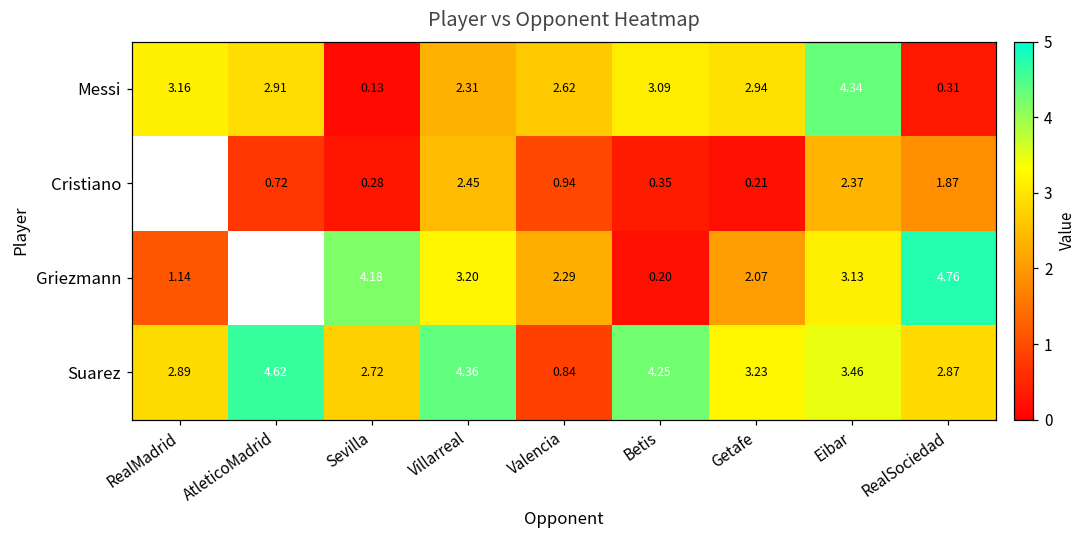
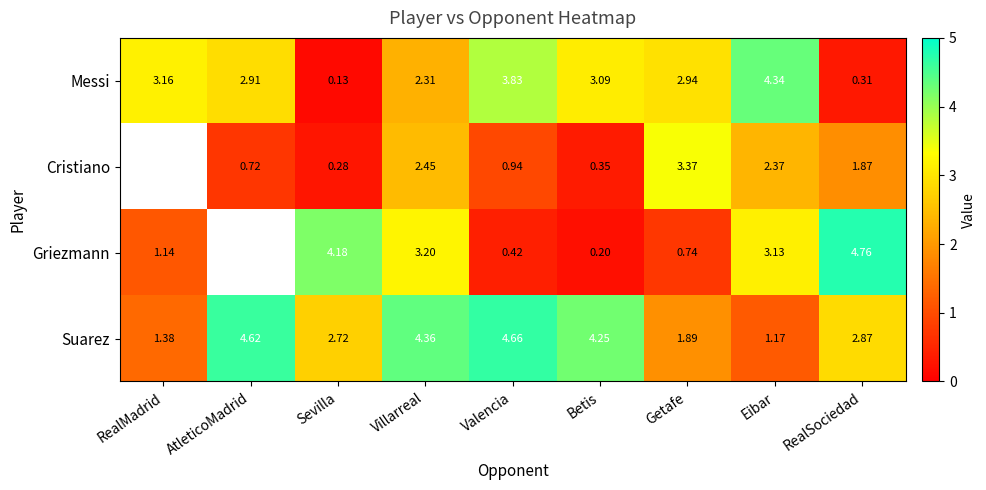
  {
    "Messi": {
      "RealMadrid": 3.16,
      "AtleticoMadrid": 2.91,
      "Sevilla": 0.13,
      "Villarreal": 2.31,
-     "Valencia": 2.62,
+     "Valencia": 3.83,
      "Betis": 3.09,
      "Getafe": 2.94,
      "Eibar": 4.34,
      "RealSociedad": 0.31
    },
    "Cristiano": {
      "AtleticoMadrid": 0.72,
      "Sevilla": 0.28,
      "Villarreal": 2.45,
      "Valencia": 0.94,
      "Betis": 0.35,
-     "Getafe": 0.21,
+     "Getafe": 3.37,
      "Eibar": 2.37,
      "RealSociedad": 1.87
    },
    "Griezmann": {
      "RealMadrid": 1.14,
      "Sevilla": 4.18,
      "Villarreal": 3.20,
-     "Valencia": 2.29,
+     "Valencia": 0.42,
      "Betis": 0.20,
-     "Getafe": 2.07,
+     "Getafe": 0.74,
      "Eibar": 3.13,
      "RealSociedad": 4.76
    },
    "Suarez": {
-     "RealMadrid": 2.89,
+     "RealMadrid": 1.38,
      "AtleticoMadrid": 4.62,
      "Sevilla": 2.72,
      "Villarreal": 4.36,
-     "Valencia": 0.84,
+     "Valencia": 4.66,
      "Betis": 4.25,
-     "Getafe": 3.23,
-     "Eibar": 3.46,
+     "Getafe": 1.89,
+     "Eibar": 1.17,
      "RealSociedad": 2.87
    }
  }
